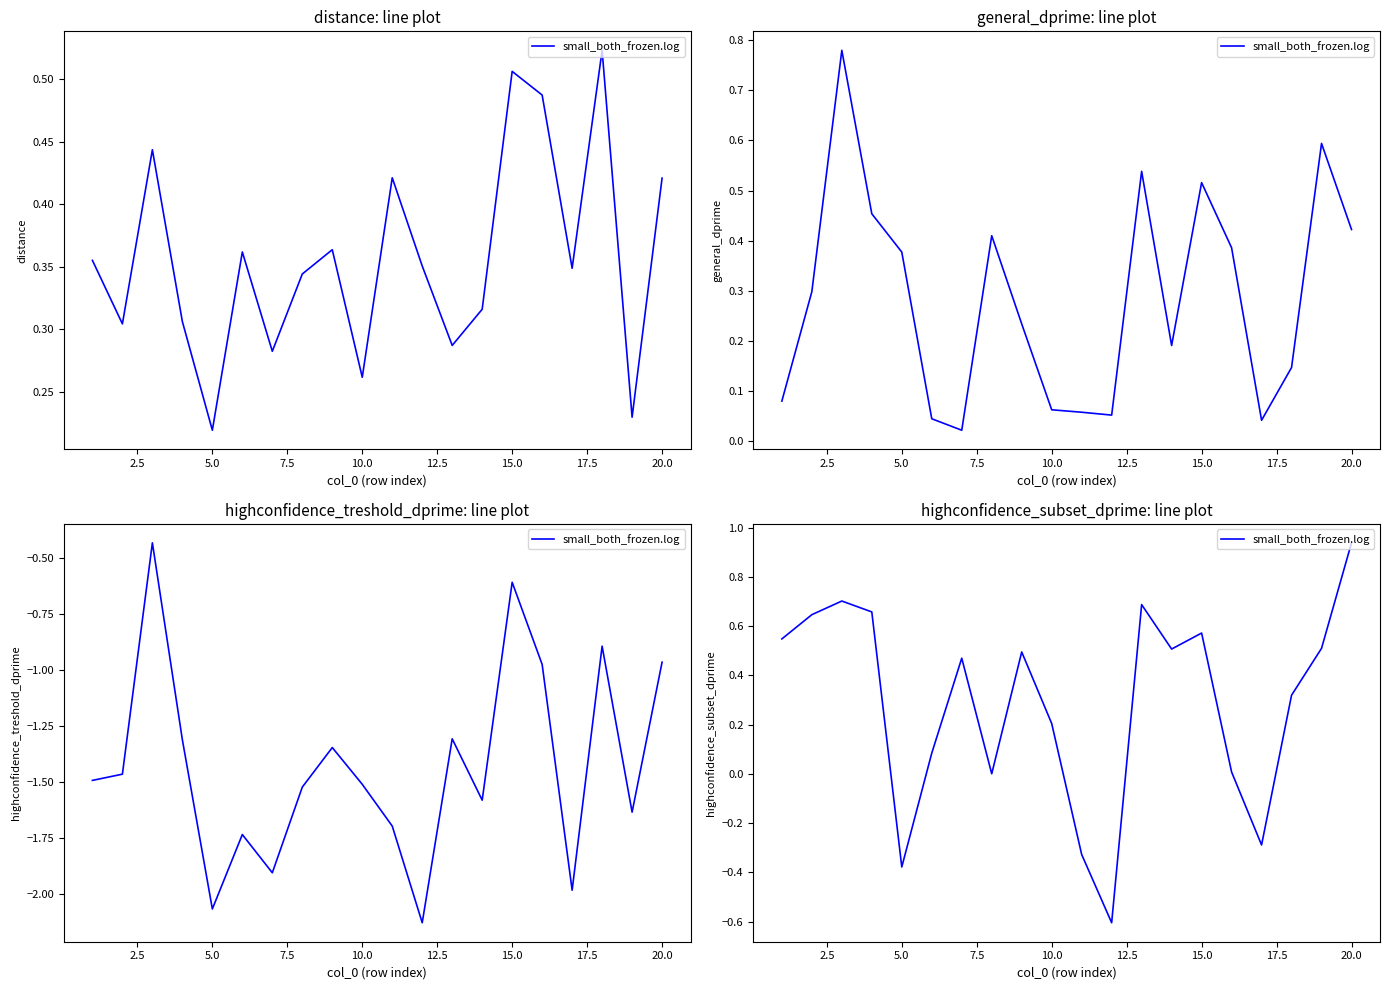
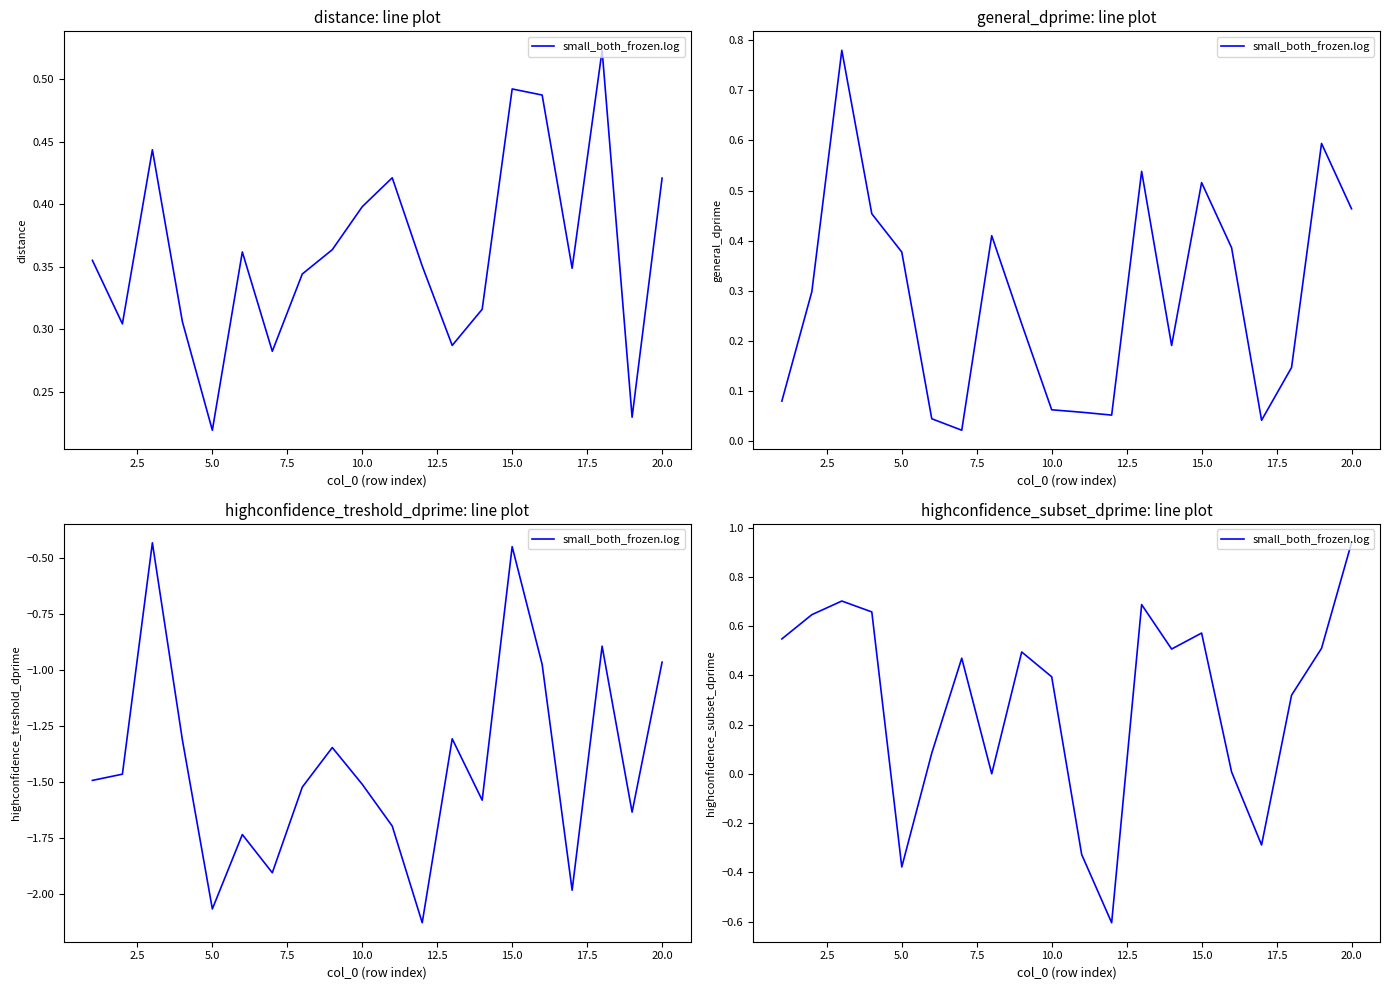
  {
    "distance: line plot": {
      "5.0": 0.219,
-     "10.0": 0.262,
-     "15.0": 0.506,
+     "10.0": 0.398,
+     "15.0": 0.492,
      "20.0": 0.421
    },
    "general_dprime: line plot": {
      "5.0": 0.38,
      "10.0": 0.06,
      "15.0": 0.52,
-     "20.0": 0.42
+     "20.0": 0.46
    },
    "highconfidence_treshold_dprime: line plot": {
      "5.0": -2.07,
      "10.0": -1.51,
-     "15.0": -0.61,
+     "15.0": -0.45,
      "20.0": -0.97
    },
    "highconfidence_subset_dprime: line plot": {
      "5.0": -0.38,
-     "10.0": 0.20,
+     "10.0": 0.39,
      "15.0": 0.57
    }
  }
